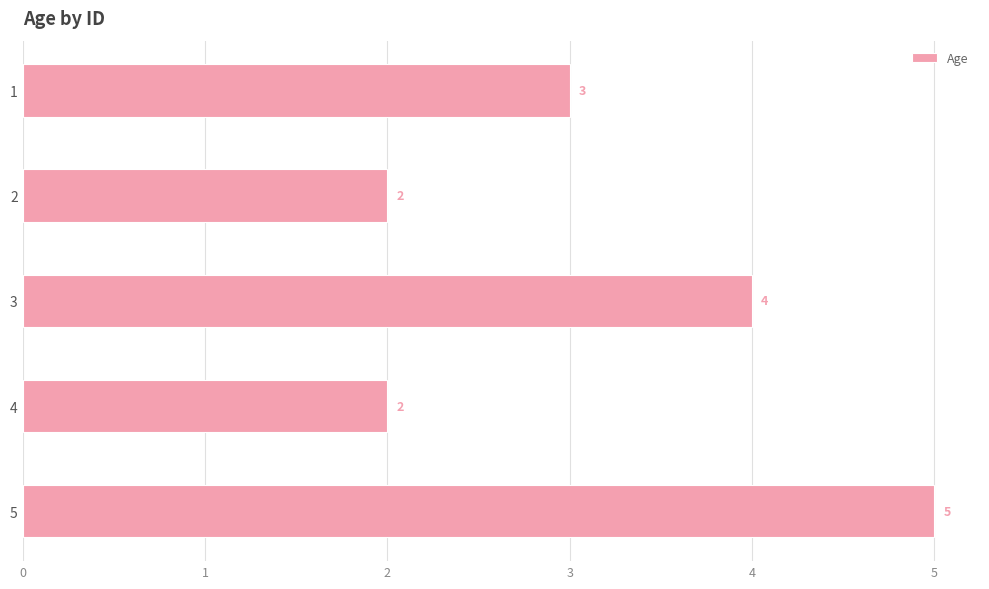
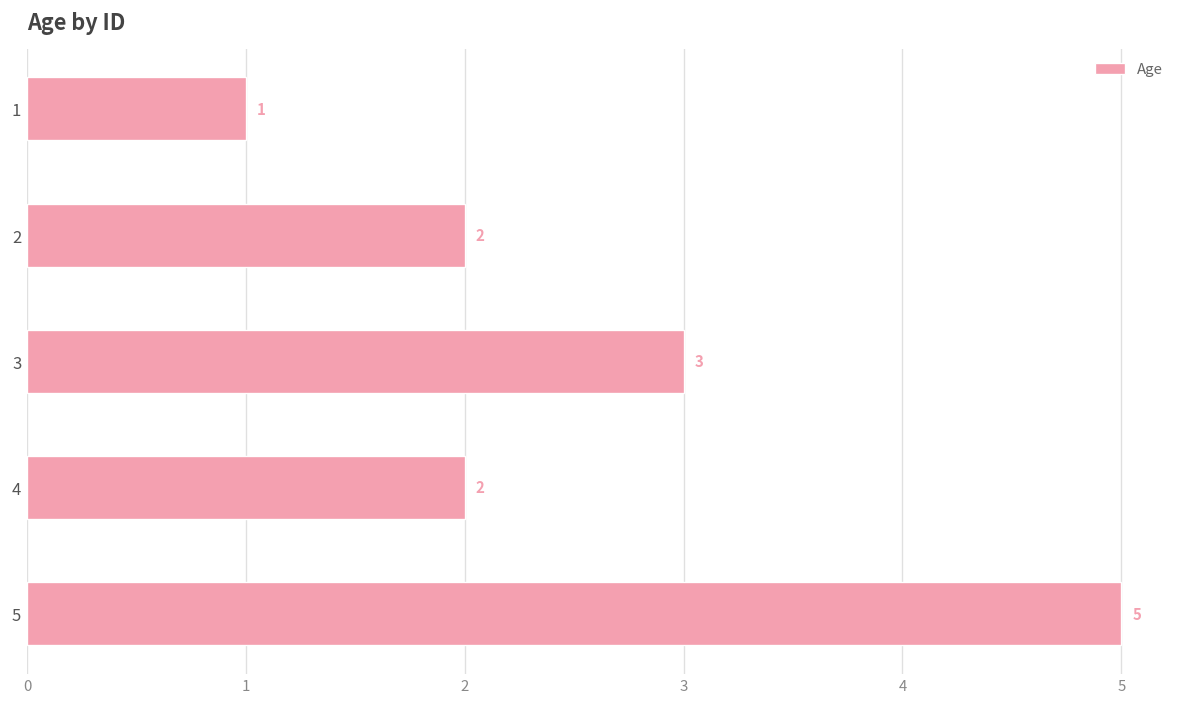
  {
-   "1": 3,
+   "1": 1,
    "2": 2,
-   "3": 4,
+   "3": 3,
    "4": 2,
    "5": 5
  }
